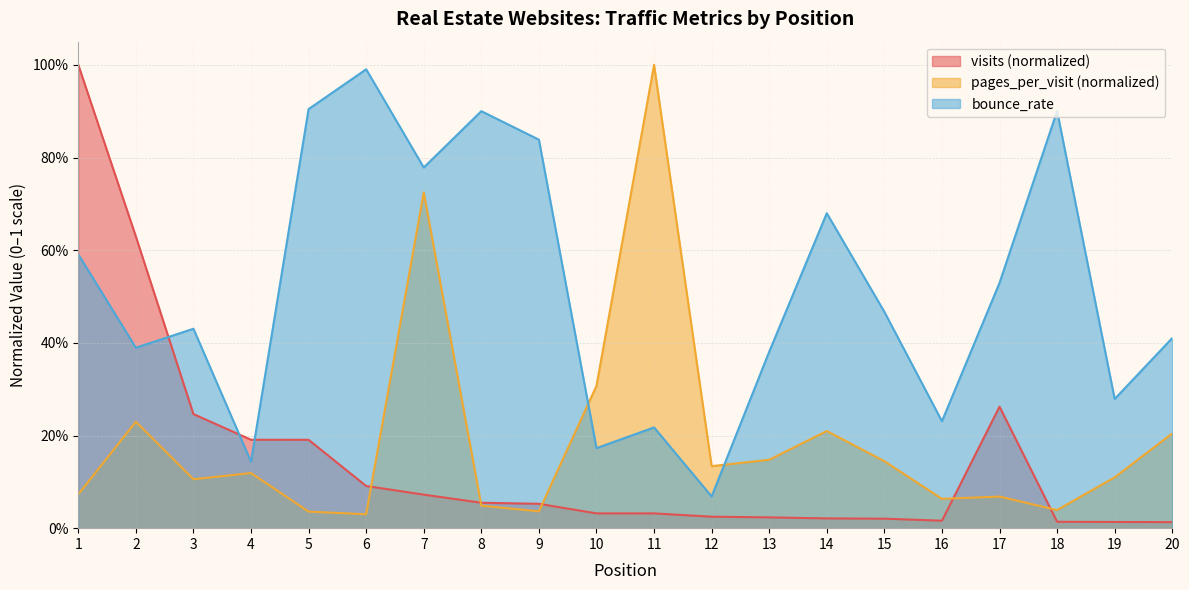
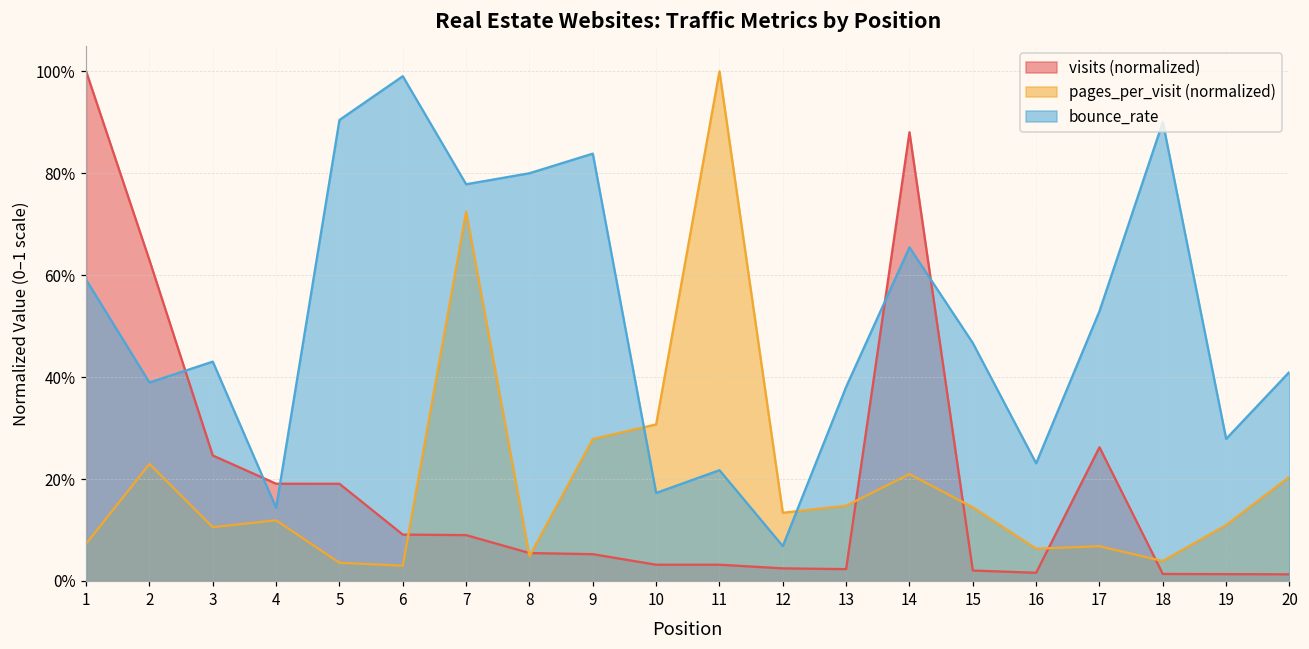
  {
    "visits (normalized)": {
      "1": "100%",
      "2": "63%",
      "3": "25%",
      "4": "19%",
      "5": "19%",
      "6": "9%",
-     "7": "7%",
+     "7": "9%",
      "8": "5%",
      "9": "5%",
      "10": "3%",
      "11": "3%",
      "12": "2%",
      "13": "2%",
-     "14": "2%",
+     "14": "88%",
      "15": "2%",
      "16": "2%",
      "17": "26%",
      "18": "1%",
      "19": "1%",
      "20": "1%"
    },
    "pages_per_visit (normalized)": {
      "1": "7%",
      "2": "23%",
      "3": "11%",
      "4": "12%",
      "5": "4%",
      "6": "3%",
      "7": "72%",
      "8": "5%",
-     "9": "4%",
+     "9": "28%",
      "10": "31%",
      "11": "100%",
      "12": "13%",
      "13": "15%",
      "14": "21%",
      "15": "14%",
      "16": "6%",
      "17": "7%",
      "18": "4%",
      "19": "11%",
      "20": "20%"
    },
    "bounce_rate": {
      "1": "59%",
      "2": "39%",
      "3": "43%",
      "4": "14%",
      "5": "90%",
      "6": "99%",
      "7": "78%",
-     "8": "90%",
+     "8": "80%",
      "9": "84%",
      "10": "17%",
      "11": "22%",
      "12": "7%",
      "13": "38%",
-     "14": "68%",
+     "14": "65%",
      "15": "47%",
      "16": "23%",
      "17": "53%",
      "19": "28%",
      "20": "41%"
    }
  }
